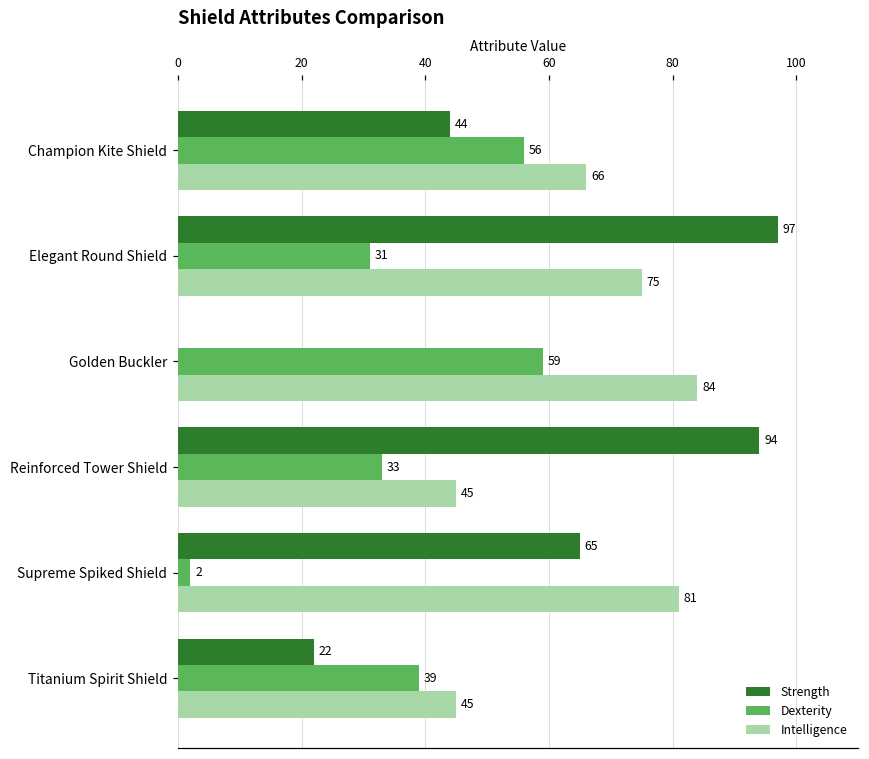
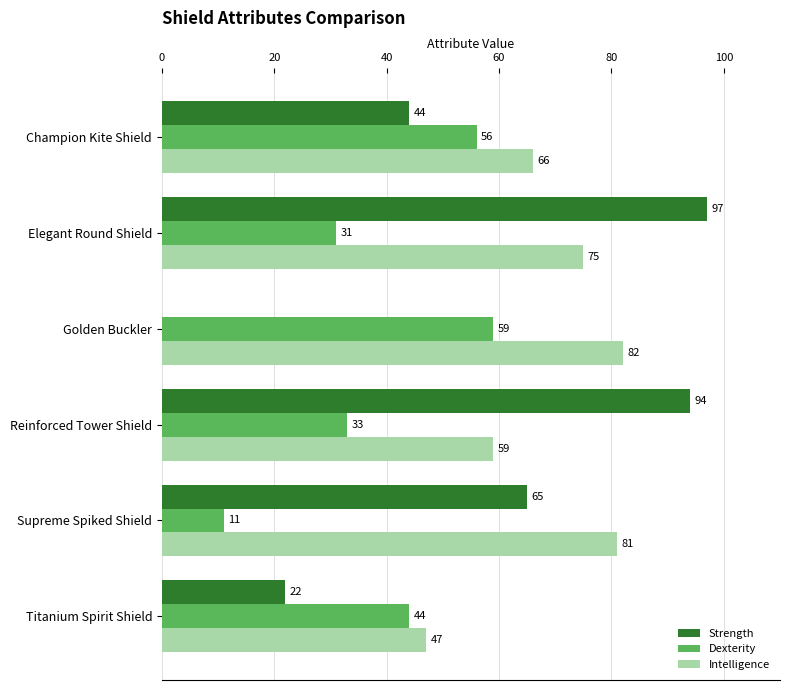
  {
    "Strength": {
      "Champion Kite Shield": 44,
      "Elegant Round Shield": 97,
      "Reinforced Tower Shield": 94,
      "Supreme Spiked Shield": 65,
      "Titanium Spirit Shield": 22
    },
    "Dexterity": {
      "Champion Kite Shield": 56,
      "Elegant Round Shield": 31,
      "Golden Buckler": 59,
      "Reinforced Tower Shield": 33,
-     "Supreme Spiked Shield": 2,
-     "Titanium Spirit Shield": 39
+     "Supreme Spiked Shield": 11,
+     "Titanium Spirit Shield": 44
    },
    "Intelligence": {
      "Champion Kite Shield": 66,
      "Elegant Round Shield": 75,
-     "Golden Buckler": 84,
-     "Reinforced Tower Shield": 45,
+     "Golden Buckler": 82,
+     "Reinforced Tower Shield": 59,
      "Supreme Spiked Shield": 81,
-     "Titanium Spirit Shield": 45
+     "Titanium Spirit Shield": 47
    }
  }
